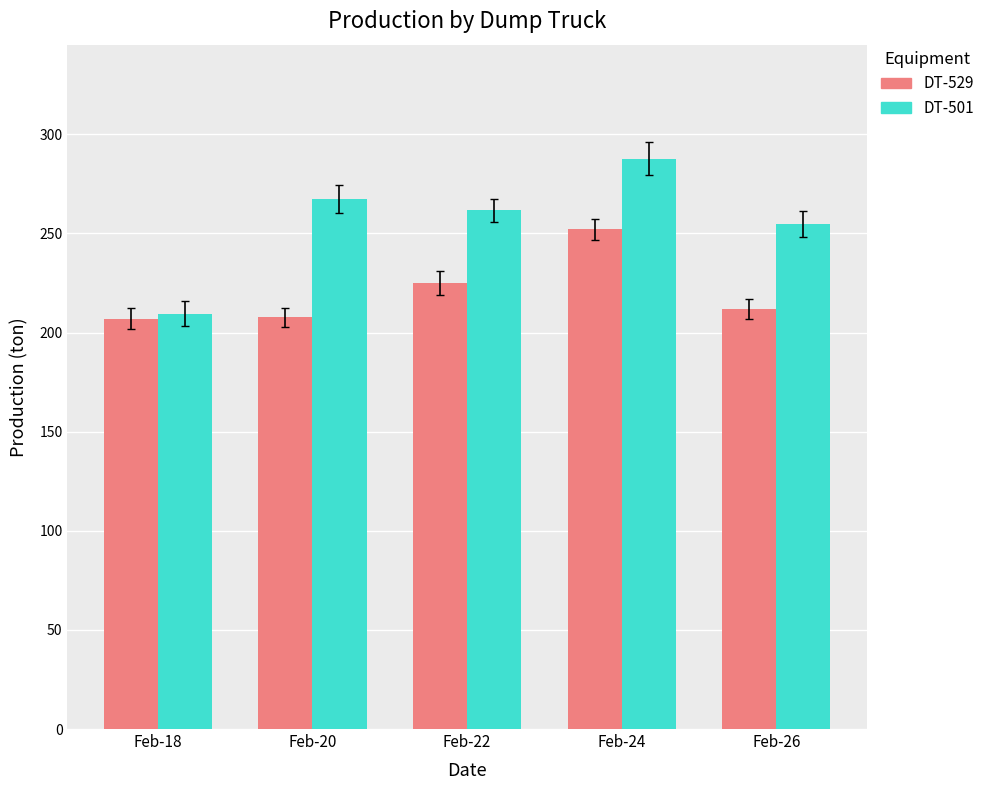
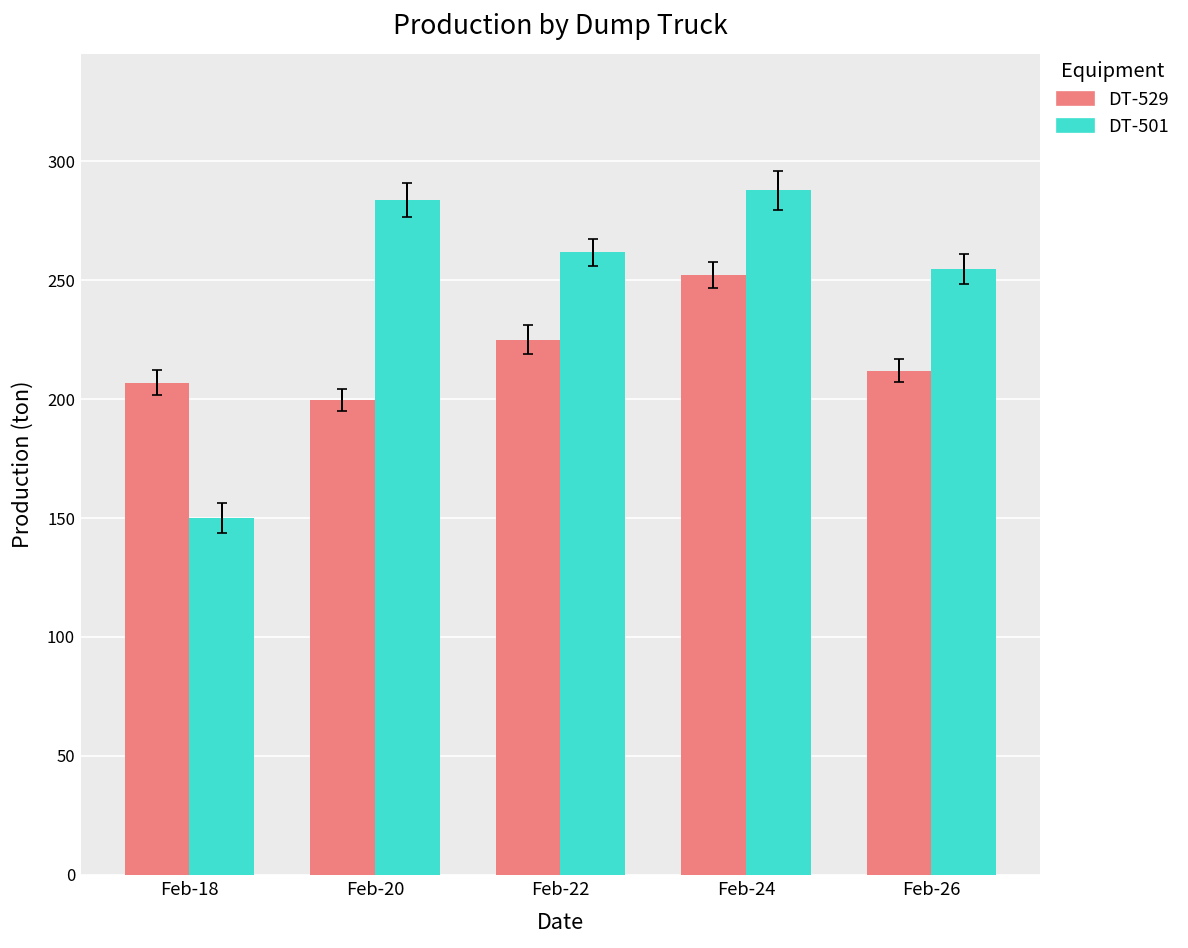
  {
    "DT-529": {
      "Feb-18": 207,
-     "Feb-20": 208,
+     "Feb-20": 200,
      "Feb-22": 225,
      "Feb-24": 252,
      "Feb-26": 212
    },
    "DT-501": {
-     "Feb-18": 210,
-     "Feb-20": 267,
+     "Feb-18": 150,
+     "Feb-20": 284,
      "Feb-22": 262,
      "Feb-24": 288,
      "Feb-26": 255
    }
  }
